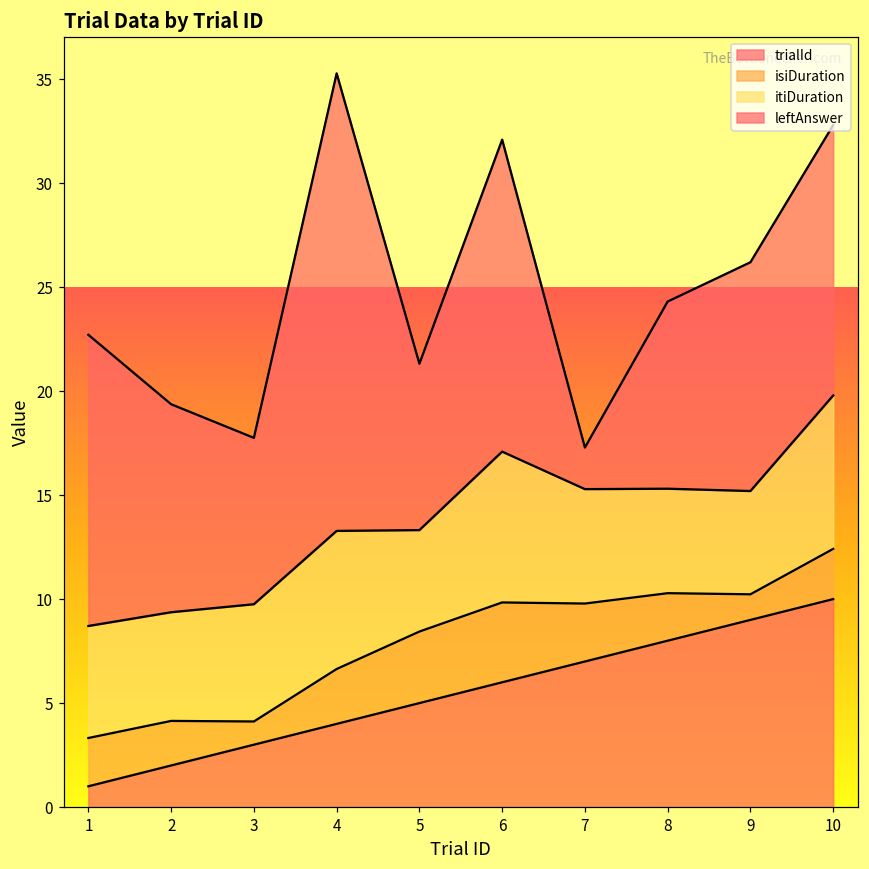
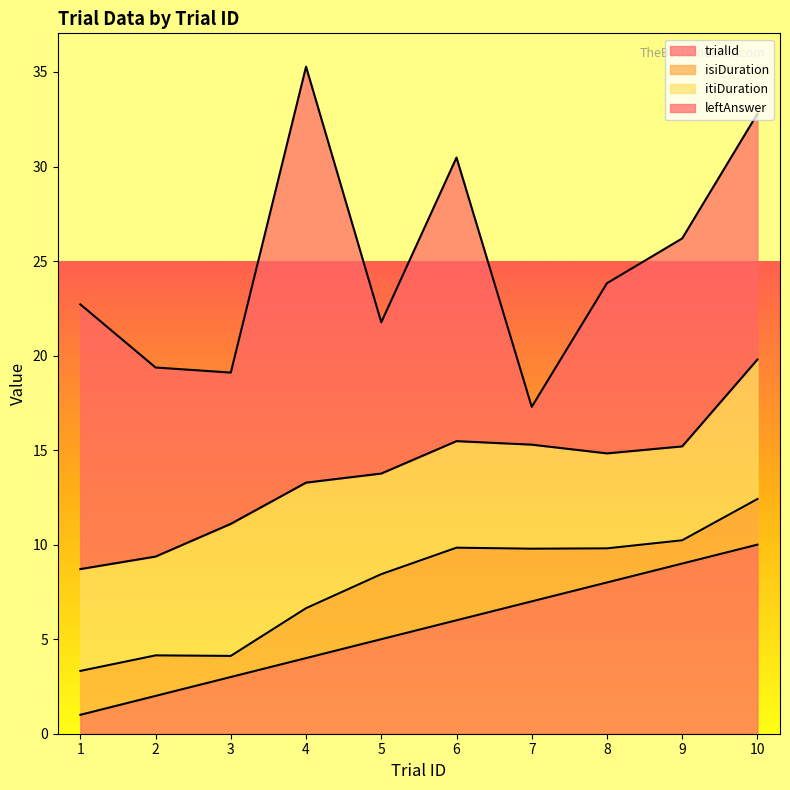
  {
    "isiDuration": {
      "1": 2.3,
      "2": 2.1,
      "3": 1.1,
      "4": 2.6,
      "5": 3.4,
      "6": 3.8,
      "7": 2.8,
-     "8": 2.3,
+     "8": 1.8,
      "9": 1.2,
      "10": 2.4
    },
    "itiDuration": {
      "1": 5.4,
      "2": 5.2,
-     "3": 5.6,
+     "3": 7.0,
      "4": 6.6,
-     "5": 4.9,
-     "6": 7.3,
+     "5": 5.3,
+     "6": 5.6,
      "7": 5.5,
      "8": 5.0,
      "9": 5.0,
      "10": 7.4
    }
  }
